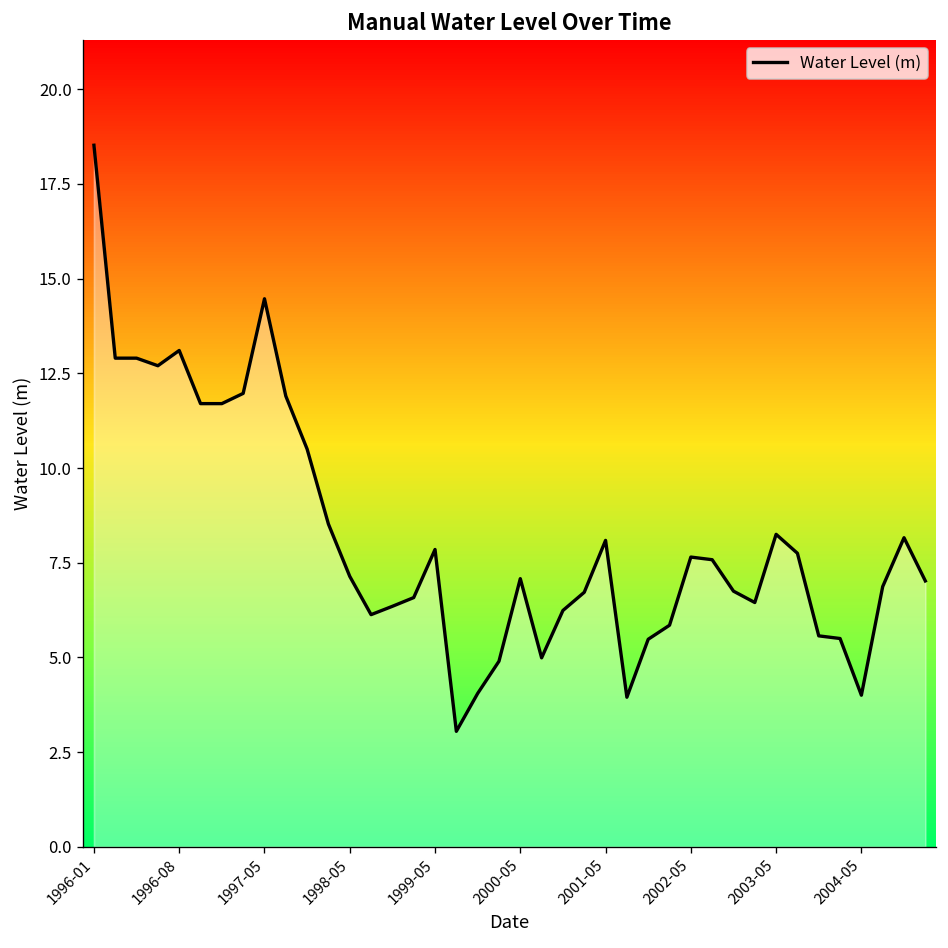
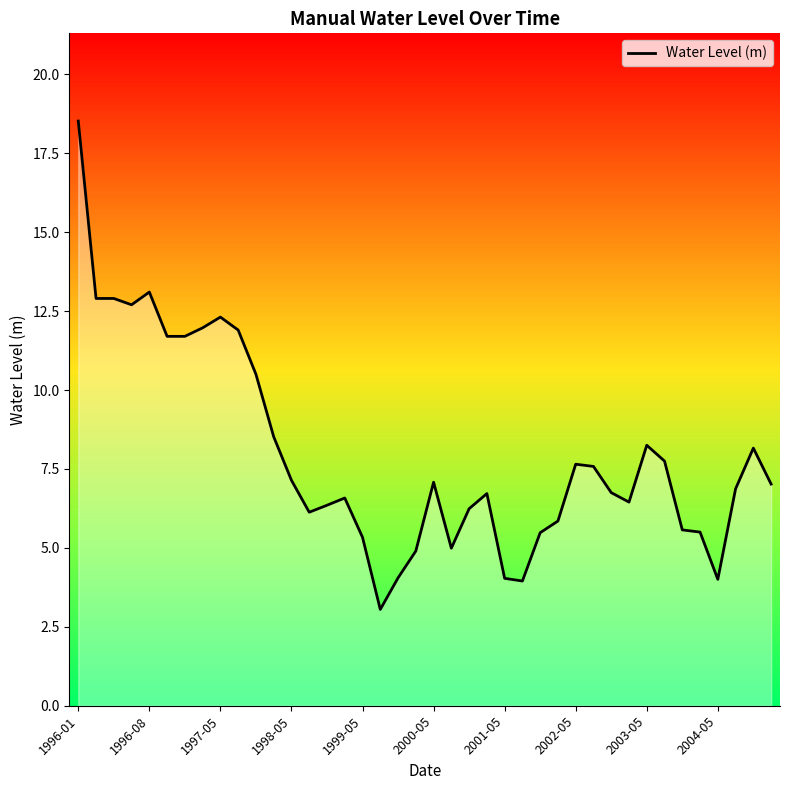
  {
    "Water Level (m)": {
      "1996-01": 18.5,
      "1996-08": 13.1,
-     "1997-05": 14.5,
+     "1997-05": 12.3,
      "1998-05": 7.1,
-     "1999-05": 7.8,
+     "1999-05": 5.3,
      "2000-05": 7.1,
-     "2001-05": 8.1,
+     "2001-05": 4.0,
      "2002-05": 7.7,
      "2003-05": 8.3,
      "2004-05": 4.0
    }
  }
